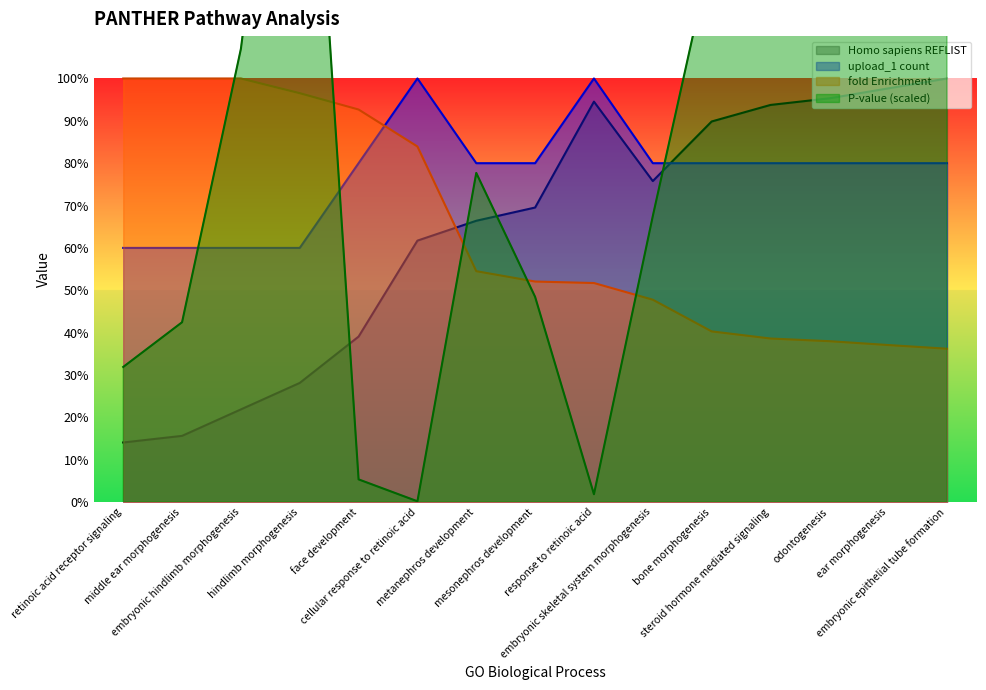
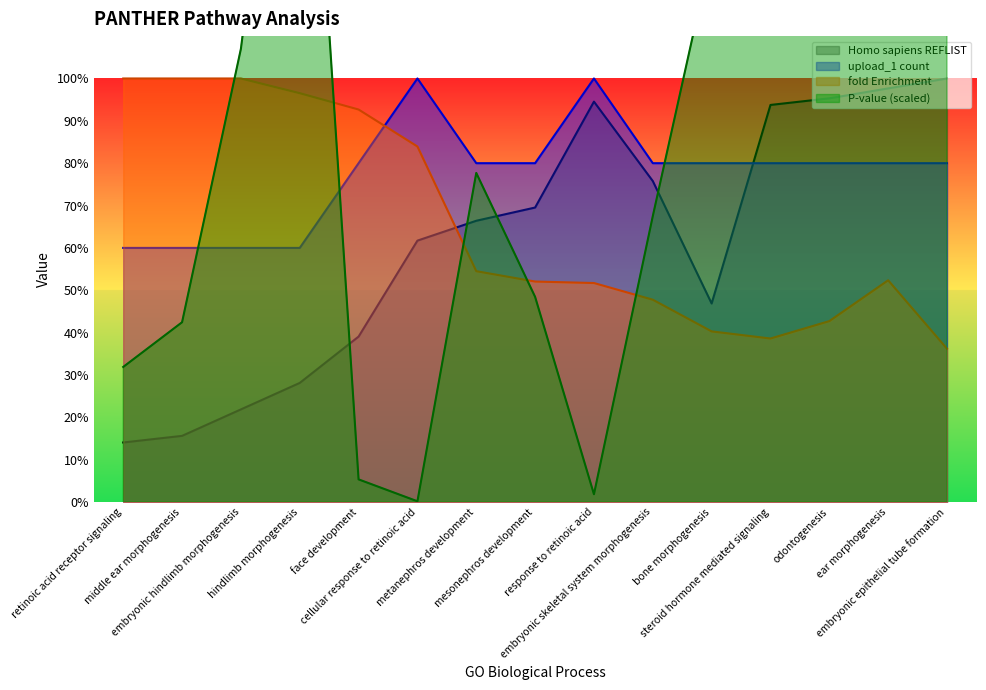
  {
    "Homo sapiens REFLIST": {
      "retinoic acid receptor signaling": "14%",
      "middle ear morphogenesis": "16%",
      "embryonic hindlimb morphogenesis": "22%",
      "hindlimb morphogenesis": "28%",
      "face development": "39%",
      "cellular response to retinoic acid": "62%",
      "metanephros development": "66%",
      "mesonephros development": "70%",
      "response to retinoic acid": "95%",
      "embryonic skeletal system morphogenesis": "76%",
-     "bone morphogenesis": "90%",
+     "bone morphogenesis": "47%",
      "steroid hormone mediated signaling": "94%"
    },
    "upload_1 count": {
      "retinoic acid receptor signaling": "60%",
      "middle ear morphogenesis": "60%",
      "embryonic hindlimb morphogenesis": "60%",
      "hindlimb morphogenesis": "60%",
      "face development": "80%",
      "cellular response to retinoic acid": "100%",
      "metanephros development": "80%",
      "mesonephros development": "80%",
      "response to retinoic acid": "100%",
      "embryonic skeletal system morphogenesis": "80%",
      "bone morphogenesis": "80%",
      "steroid hormone mediated signaling": "80%",
      "odontogenesis": "80%",
      "ear morphogenesis": "80%",
      "embryonic epithelial tube formation": "80%"
    },
    "fold Enrichment": {
      "retinoic acid receptor signaling": "100%",
      "middle ear morphogenesis": "100%",
      "embryonic hindlimb morphogenesis": "100%",
      "hindlimb morphogenesis": "97%",
      "face development": "93%",
      "cellular response to retinoic acid": "84%",
      "metanephros development": "55%",
      "mesonephros development": "52%",
      "response to retinoic acid": "52%",
      "embryonic skeletal system morphogenesis": "48%",
      "bone morphogenesis": "40%",
      "steroid hormone mediated signaling": "39%",
-     "odontogenesis": "38%",
-     "ear morphogenesis": "37%",
+     "odontogenesis": "43%",
+     "ear morphogenesis": "52%",
      "embryonic epithelial tube formation": "36%"
    },
    "P-value (scaled)": {
      "retinoic acid receptor signaling": "32%",
      "middle ear morphogenesis": "42%",
      "embryonic hindlimb morphogenesis": "107%",
      "face development": "5%",
      "cellular response to retinoic acid": "0%",
      "metanephros development": "78%",
      "mesonephros development": "48%",
      "response to retinoic acid": "2%",
      "embryonic skeletal system morphogenesis": "68%"
    }
  }
